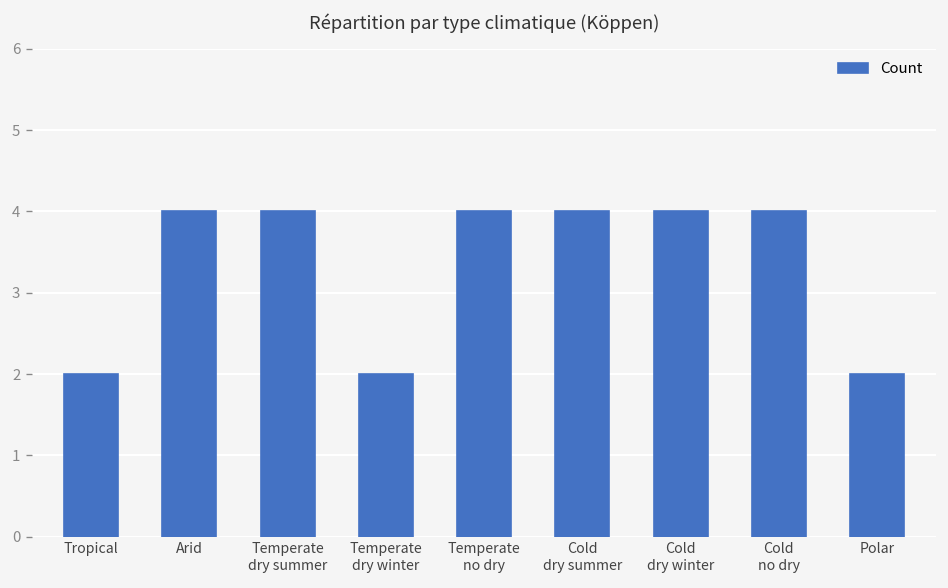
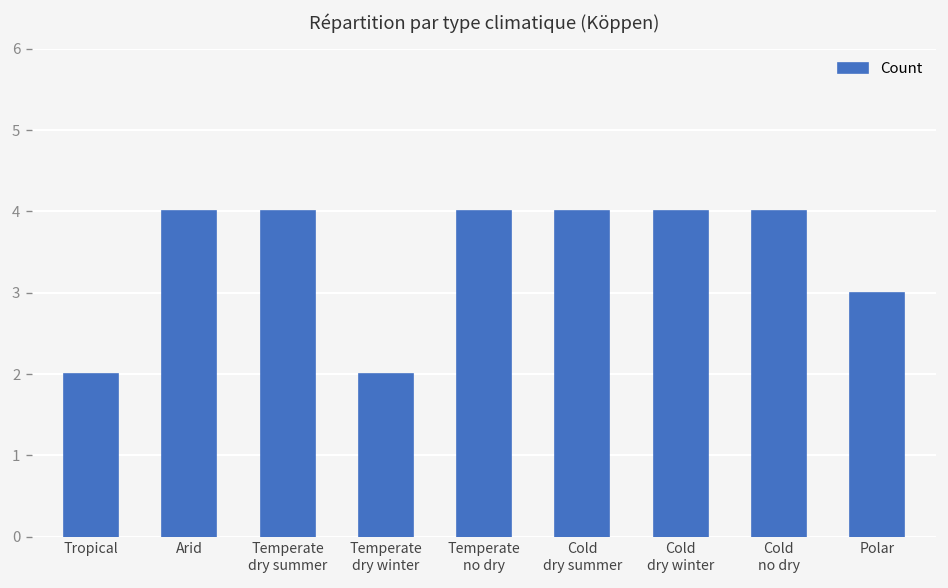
  {
    "Tropical": 2,
    "Arid": 4,
    "Temperate dry summer": 4,
    "Temperate dry winter": 2,
    "Temperate no dry": 4,
    "Cold dry summer": 4,
    "Cold dry winter": 4,
    "Cold no dry": 4,
-   "Polar": 2
+   "Polar": 3
  }
